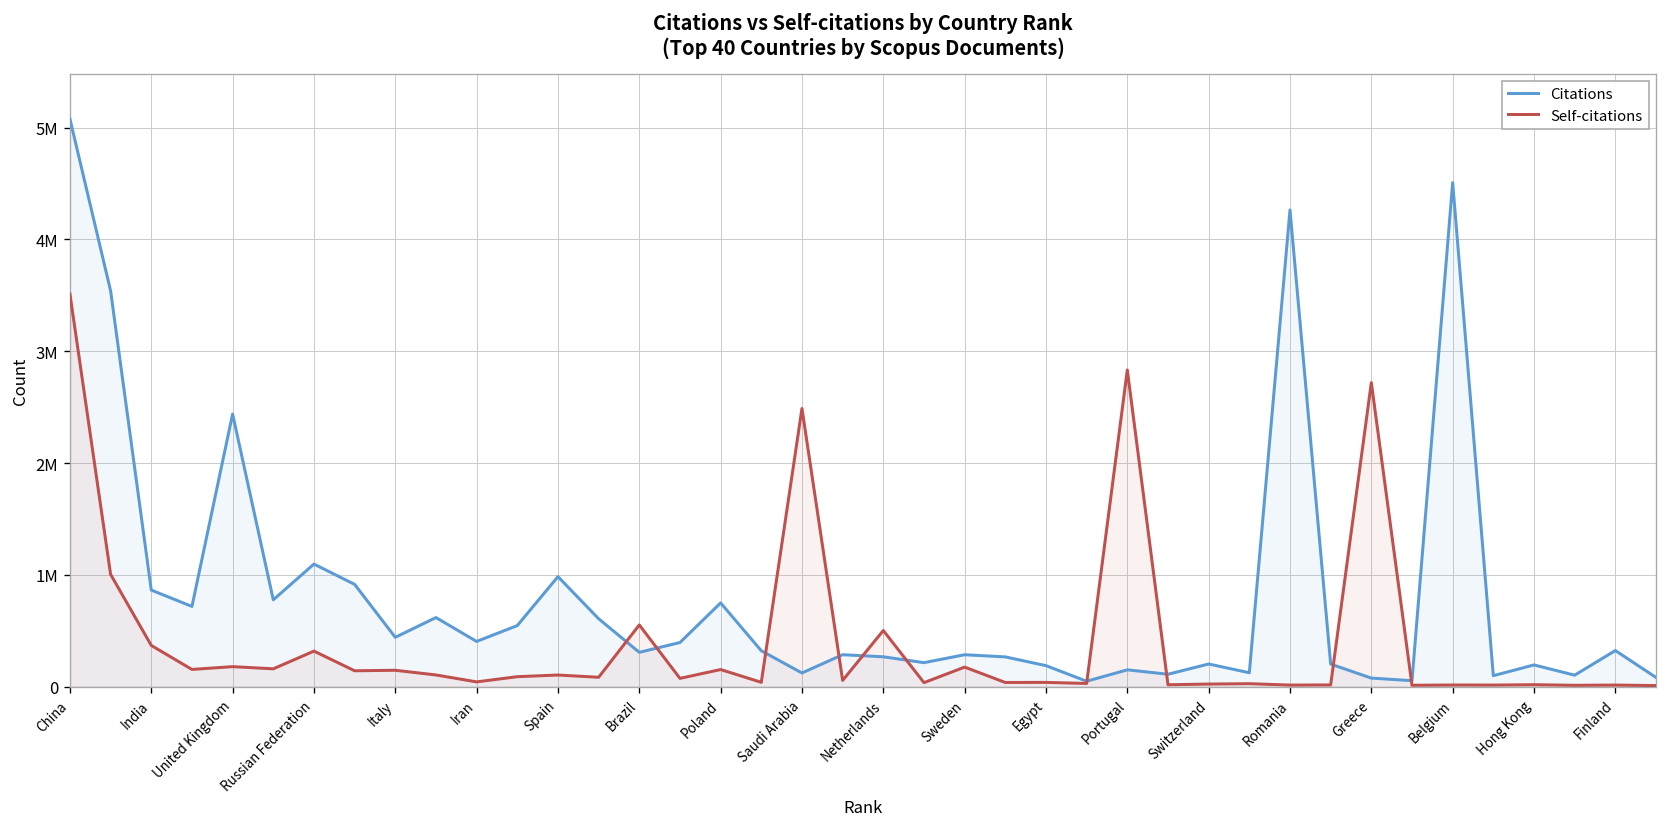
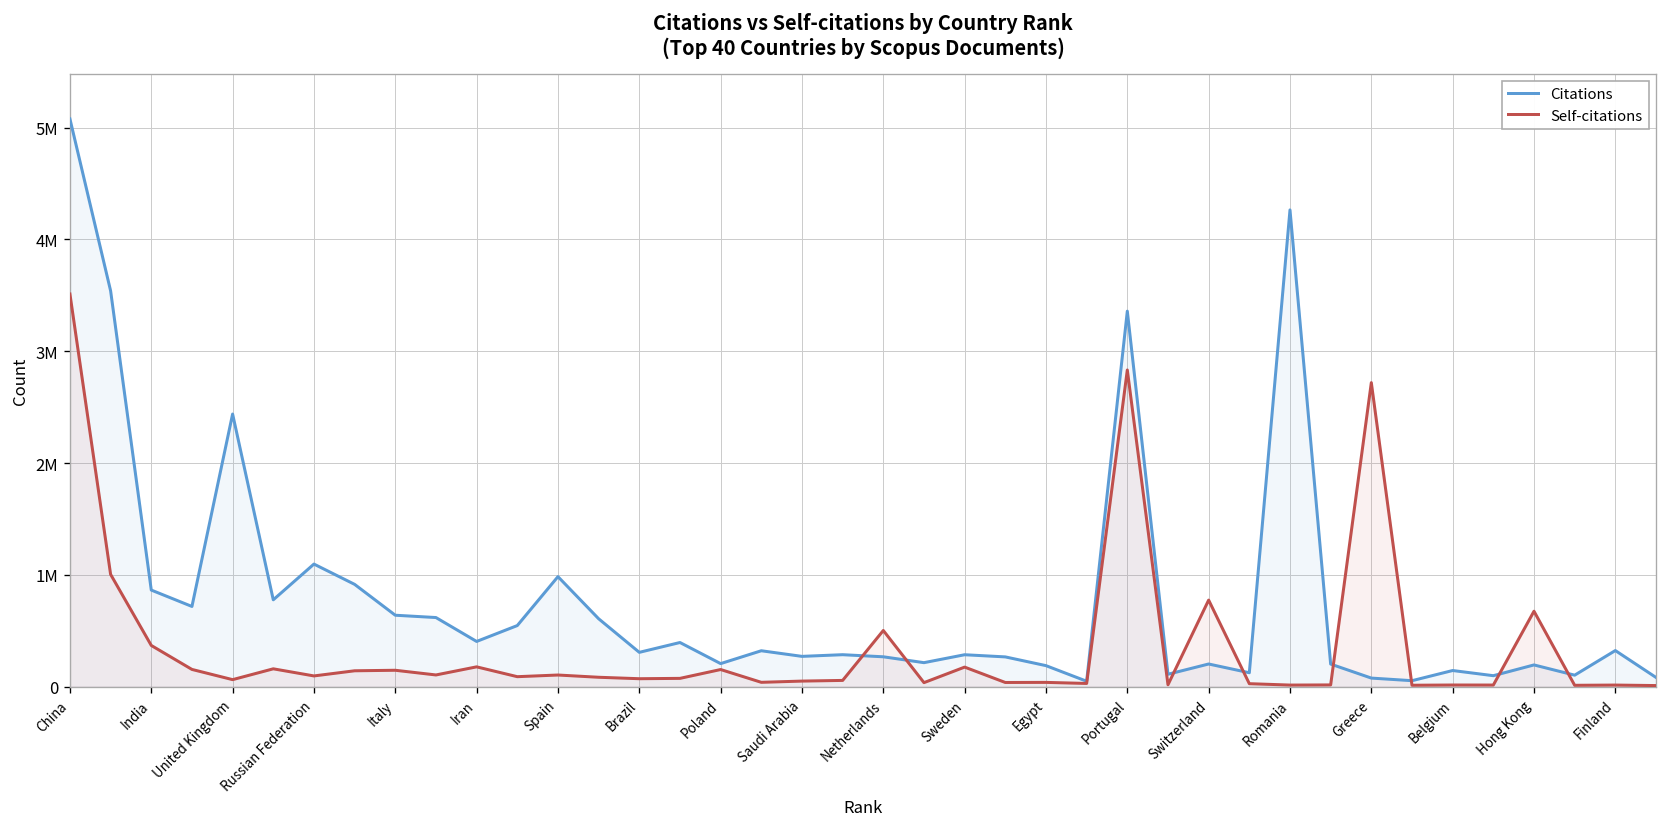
  {
    "Citations": {
      "China": 5100000,
      "India": 900000,
      "United Kingdom": 2400000,
      "Russian Federation": 1100000,
-     "Italy": 400000,
+     "Italy": 600000,
      "Iran": 400000,
      "Spain": 1000000,
      "Brazil": 300000,
-     "Poland": 700000,
-     "Saudi Arabia": 100000,
+     "Poland": 200000,
+     "Saudi Arabia": 300000,
      "Netherlands": 300000,
      "Sweden": 300000,
      "Egypt": 200000,
-     "Portugal": 200000,
+     "Portugal": 3400000,
      "Switzerland": 200000,
      "Romania": 4300000,
      "Greece": 100000,
-     "Belgium": 4500000,
+     "Belgium": 100000,
      "Hong Kong": 200000,
      "Finland": 300000
    },
    "Self-citations": {
      "China": 3500000,
      "India": 400000,
-     "United Kingdom": 200000,
-     "Russian Federation": 300000,
+     "United Kingdom": 100000,
+     "Russian Federation": 100000,
      "Italy": 100000,
-     "Iran": 0,
+     "Iran": 200000,
      "Spain": 100000,
-     "Brazil": 600000,
+     "Brazil": 100000,
      "Poland": 200000,
-     "Saudi Arabia": 2500000,
+     "Saudi Arabia": 100000,
      "Netherlands": 500000,
      "Sweden": 200000,
      "Egypt": 0,
      "Portugal": 2800000,
-     "Switzerland": 0,
+     "Switzerland": 800000,
      "Romania": 0,
      "Greece": 2700000,
      "Belgium": 0,
-     "Hong Kong": 0,
+     "Hong Kong": 700000,
      "Finland": 0
    }
  }
